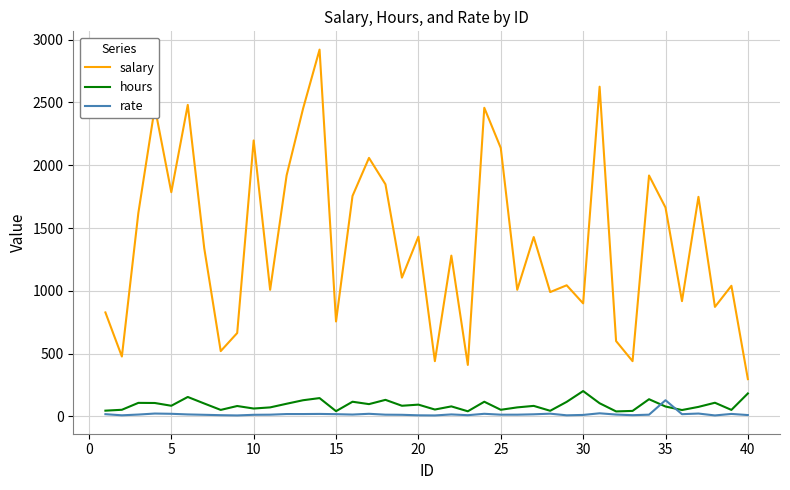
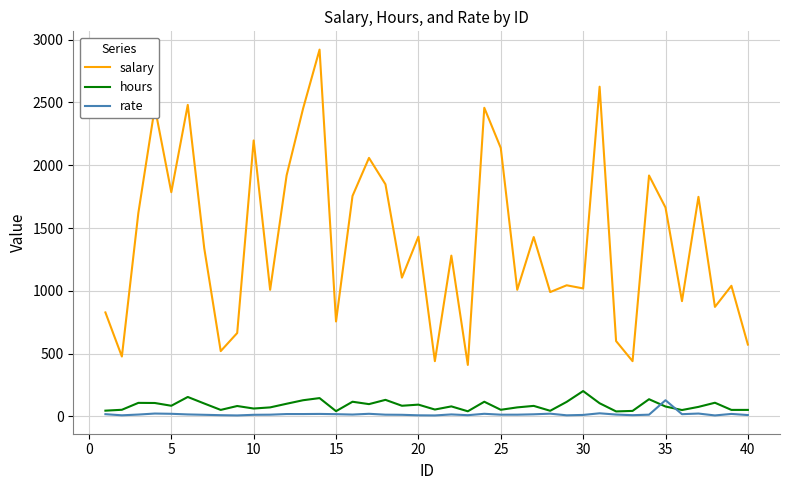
  {
    "salary": {
      "5": 1790,
      "10": 2200,
      "15": 760,
      "20": 1430,
      "25": 2140,
-     "30": 900,
+     "30": 1020,
      "35": 1660,
-     "40": 300
+     "40": 570
    },
    "hours": {
      "5": 90,
      "10": 60,
      "15": 40,
      "20": 90,
      "25": 50,
      "30": 200,
      "35": 80,
-     "40": 180
+     "40": 50
    },
    "rate": {
      "5": 20,
      "10": 10,
      "15": 20,
      "20": 10,
      "25": 10,
      "30": 10,
      "35": 130,
      "40": 10
    }
  }
